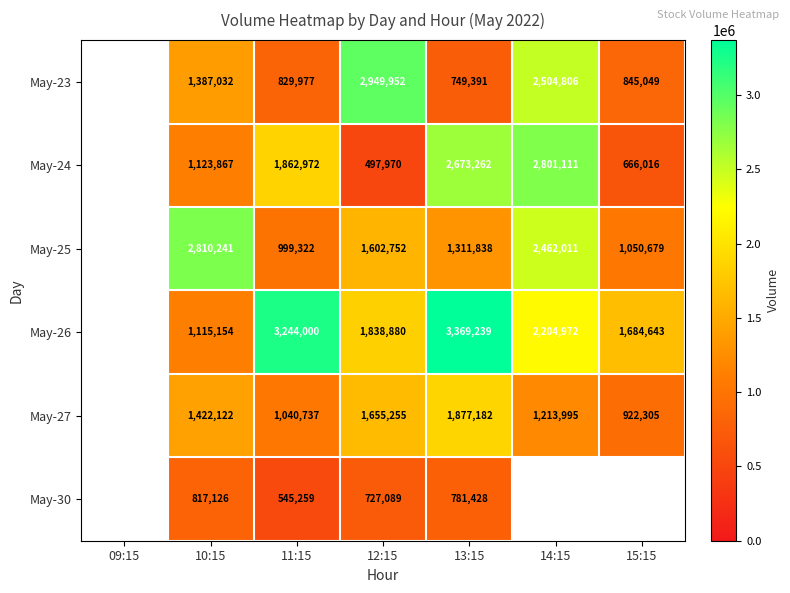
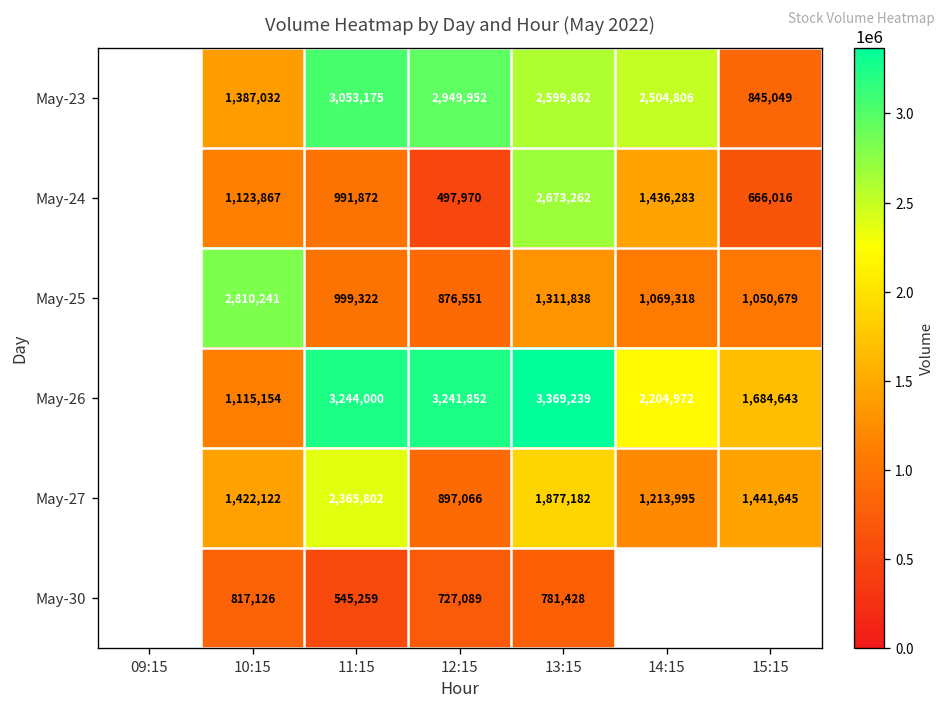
  {
    "May-23": {
      "10:15": "1,387,032",
-     "11:15": "829,977",
+     "11:15": "3,053,175",
      "12:15": "2,949,952",
-     "13:15": "749,391",
+     "13:15": "2,599,862",
      "14:15": "2,504,806",
      "15:15": "845,049"
    },
    "May-24": {
      "10:15": "1,123,867",
-     "11:15": "1,862,972",
+     "11:15": "991,872",
      "12:15": "497,970",
      "13:15": "2,673,262",
-     "14:15": "2,801,111",
+     "14:15": "1,436,283",
      "15:15": "666,016"
    },
    "May-25": {
      "10:15": "2,810,241",
      "11:15": "999,322",
-     "12:15": "1,602,752",
+     "12:15": "876,551",
      "13:15": "1,311,838",
-     "14:15": "2,462,011",
+     "14:15": "1,069,318",
      "15:15": "1,050,679"
    },
    "May-26": {
      "10:15": "1,115,154",
      "11:15": "3,244,000",
-     "12:15": "1,838,880",
+     "12:15": "3,241,852",
      "13:15": "3,369,239",
      "14:15": "2,204,972",
      "15:15": "1,684,643"
    },
    "May-27": {
      "10:15": "1,422,122",
-     "11:15": "1,040,737",
-     "12:15": "1,655,255",
+     "11:15": "2,365,802",
+     "12:15": "897,066",
      "13:15": "1,877,182",
      "14:15": "1,213,995",
-     "15:15": "922,305"
+     "15:15": "1,441,645"
    },
    "May-30": {
      "10:15": "817,126",
      "11:15": "545,259",
      "12:15": "727,089",
      "13:15": "781,428"
    }
  }
